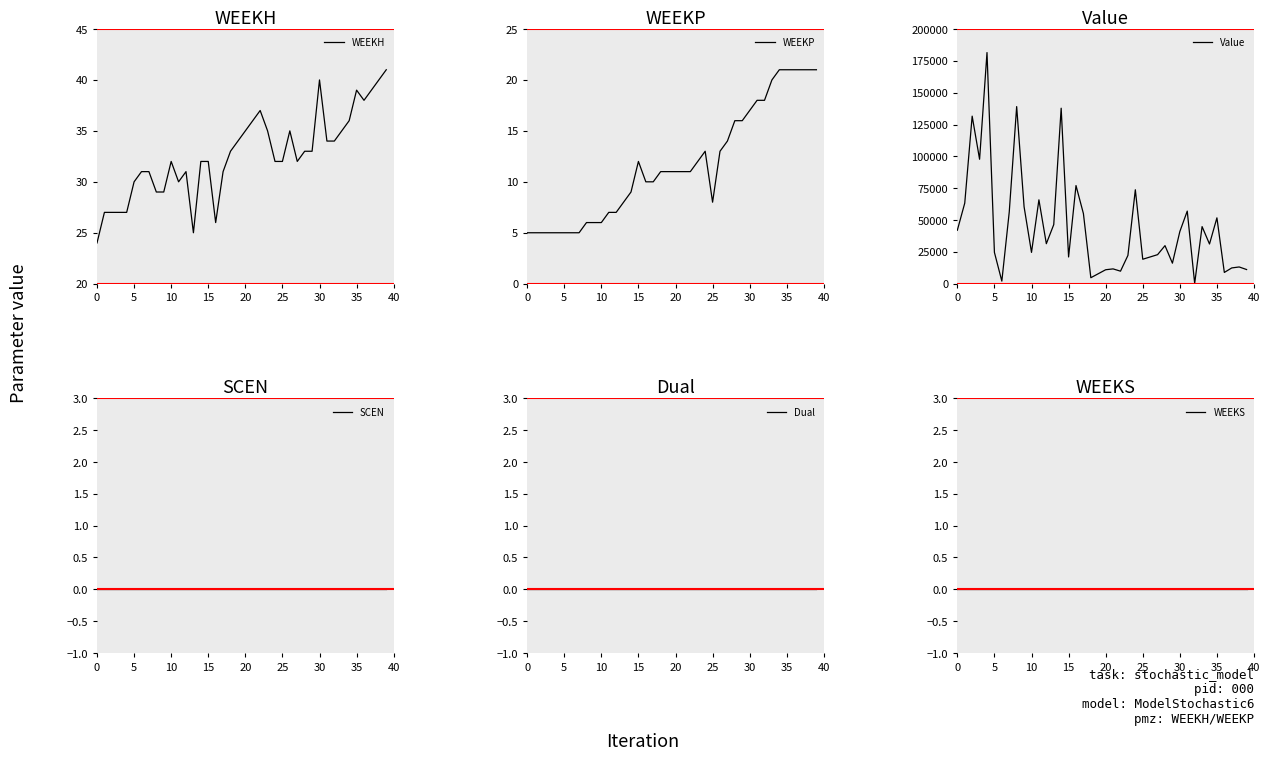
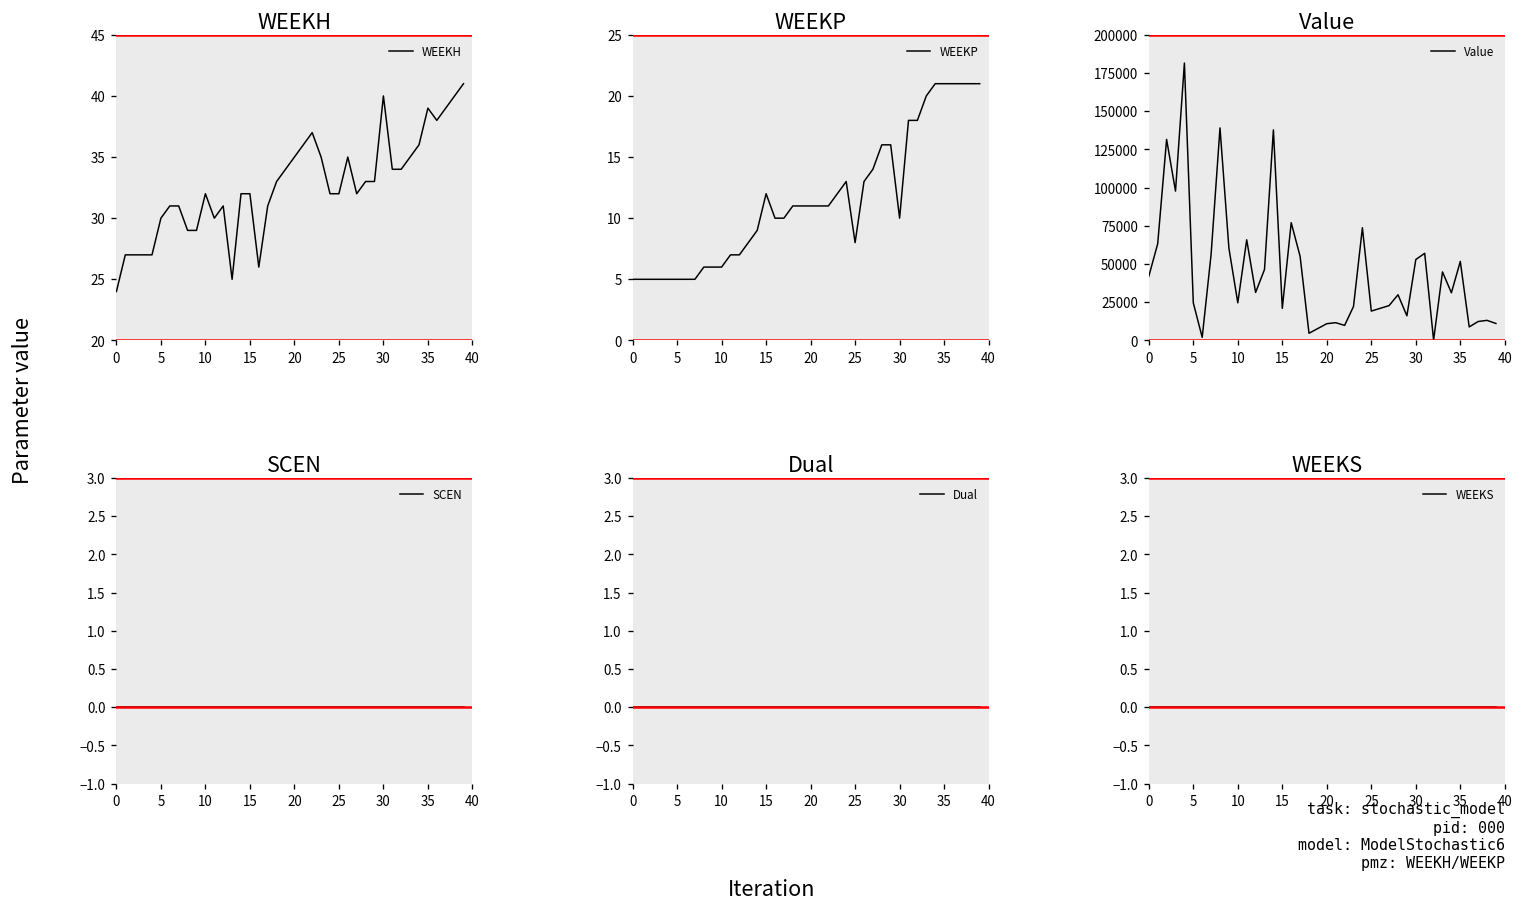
  {
    "WEEKH": {
      "0": 24.0,
      "5": 30.0,
      "10": 32.0,
      "15": 32.0,
      "20": 35.0,
      "25": 32.0,
      "30": 40.0,
      "35": 39.0
    },
    "WEEKP": {
      "0": 5,
      "5": 5,
      "10": 6,
      "15": 12,
      "20": 11,
      "25": 8,
-     "30": 17,
+     "30": 10,
      "35": 21
    },
    "Value": {
      "0": 42000,
      "5": 25000,
      "10": 25000,
      "15": 21000,
      "20": 11000,
      "25": 19000,
-     "30": 41000,
+     "30": 53000,
      "35": 52000
    },
    "SCEN": {
      "0": 0.0,
      "5": 0.0,
      "10": 0.0,
      "15": 0.0,
      "20": 0.0,
      "25": 0.0,
      "30": 0.0,
      "35": 0.0
    },
    "Dual": {
      "0": 0.0,
      "5": 0.0,
      "10": 0.0,
      "15": 0.0,
      "20": 0.0,
      "25": 0.0,
      "30": 0.0,
      "35": 0.0
    },
    "WEEKS": {
      "0": 0.0,
      "5": 0.0,
      "10": 0.0,
      "15": 0.0,
      "20": 0.0,
      "25": 0.0,
      "30": 0.0,
      "35": 0.0
    }
  }
